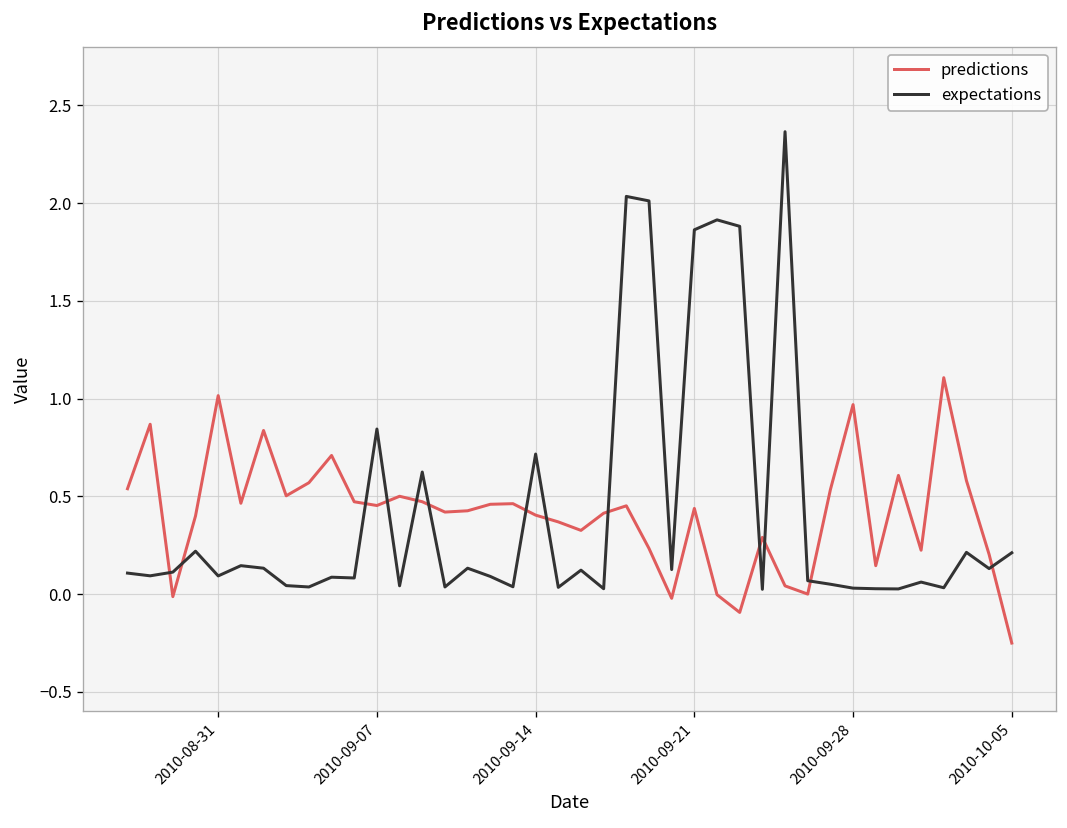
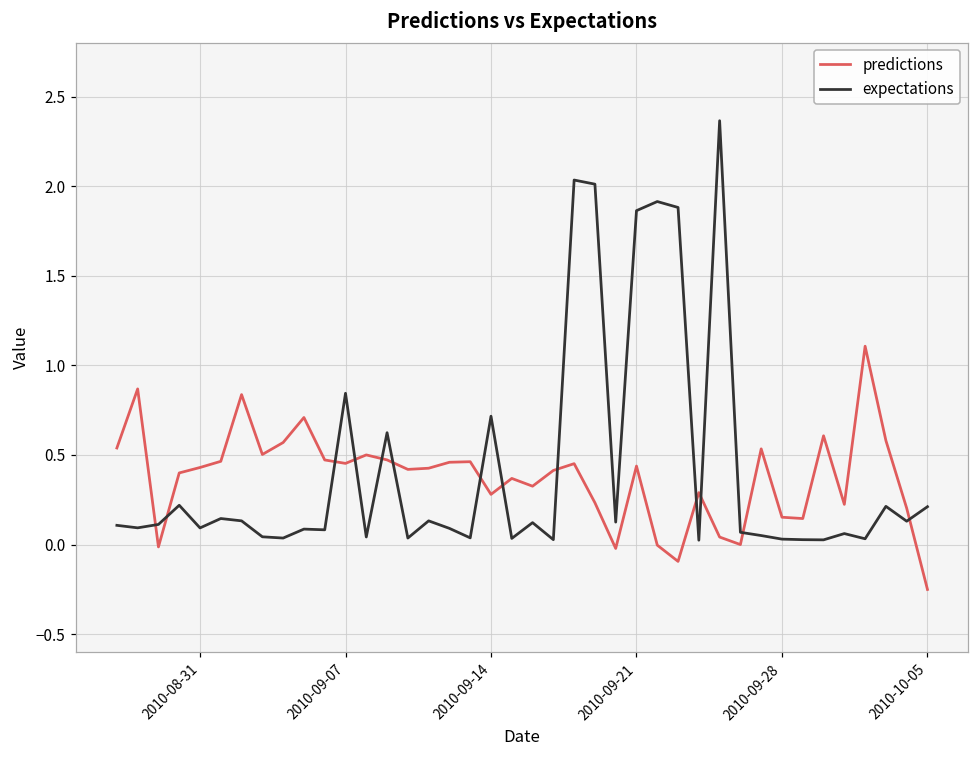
  {
    "predictions": {
-     "2010-08-31": 1.01,
+     "2010-08-31": 0.43,
      "2010-09-07": 0.45,
-     "2010-09-14": 0.40,
+     "2010-09-14": 0.28,
      "2010-09-21": 0.44,
-     "2010-09-28": 0.97,
+     "2010-09-28": 0.15,
      "2010-10-05": -0.25
    },
    "expectations": {
      "2010-08-31": 0.09,
      "2010-09-07": 0.84,
      "2010-09-14": 0.72,
      "2010-09-21": 1.86,
      "2010-09-28": 0.03,
      "2010-10-05": 0.21
    }
  }
